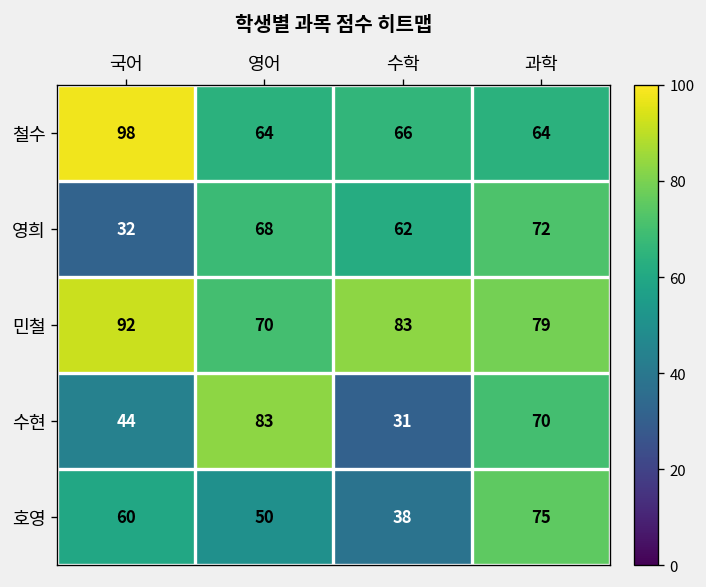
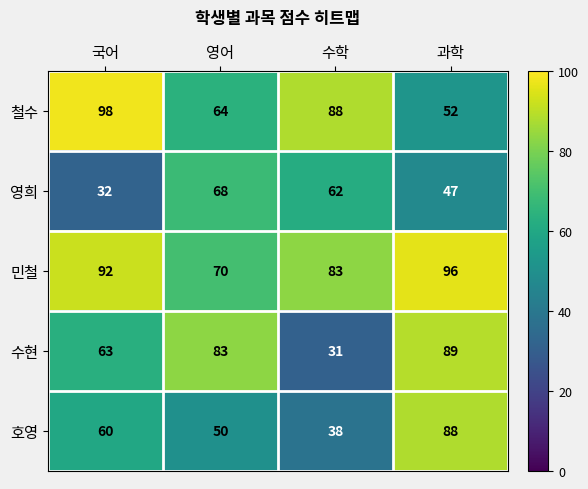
  {
    "철수": {
      "국어": 98,
      "영어": 64,
-     "수학": 66,
-     "과학": 64
+     "수학": 88,
+     "과학": 52
    },
    "영희": {
      "국어": 32,
      "영어": 68,
      "수학": 62,
-     "과학": 72
+     "과학": 47
    },
    "민철": {
      "국어": 92,
      "영어": 70,
      "수학": 83,
-     "과학": 79
+     "과학": 96
    },
    "수현": {
-     "국어": 44,
+     "국어": 63,
      "영어": 83,
      "수학": 31,
-     "과학": 70
+     "과학": 89
    },
    "호영": {
      "국어": 60,
      "영어": 50,
      "수학": 38,
-     "과학": 75
+     "과학": 88
    }
  }
